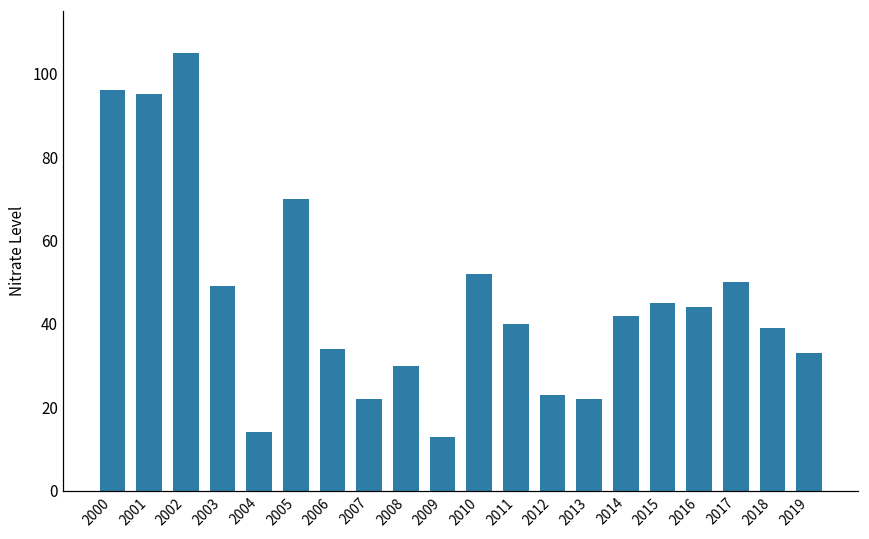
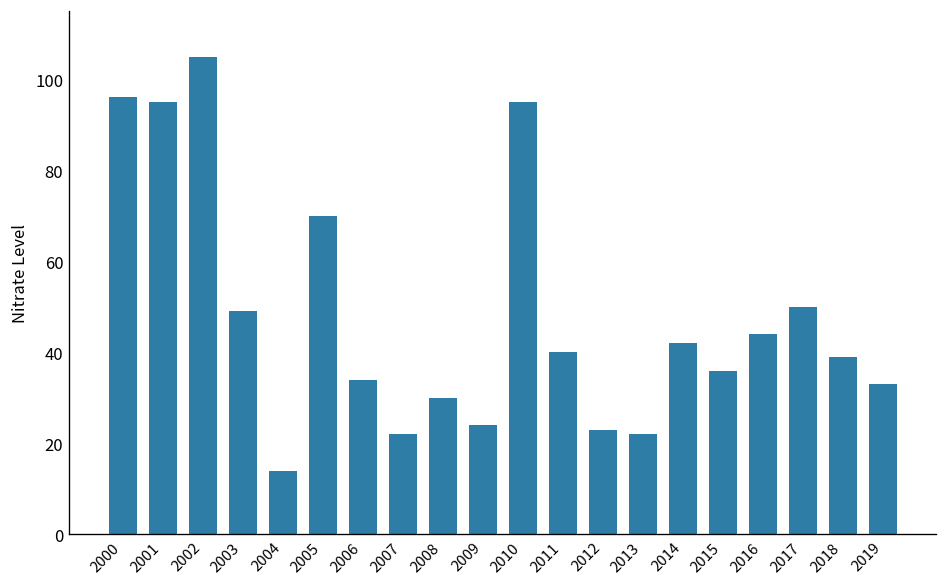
  {
    "2000": 96,
    "2001": 95,
    "2002": 105,
    "2003": 49,
    "2004": 14,
    "2005": 70,
    "2006": 34,
    "2007": 22,
    "2008": 30,
-   "2009": 13,
-   "2010": 52,
+   "2009": 24,
+   "2010": 95,
    "2011": 40,
    "2012": 23,
    "2013": 22,
    "2014": 42,
-   "2015": 45,
+   "2015": 36,
    "2016": 44,
    "2017": 50,
    "2018": 39,
    "2019": 33
  }
